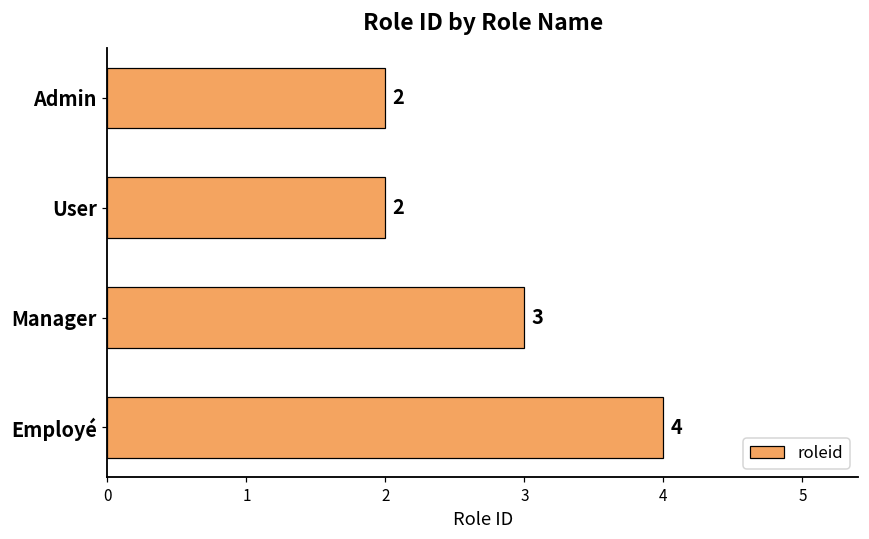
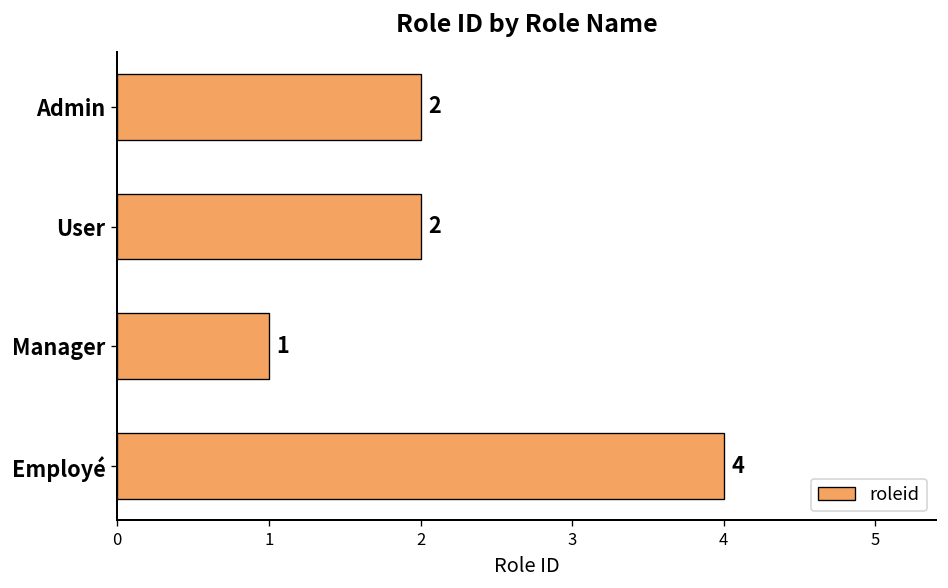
  {
    "Admin": 2,
    "User": 2,
-   "Manager": 3,
+   "Manager": 1,
    "Employé": 4
  }
